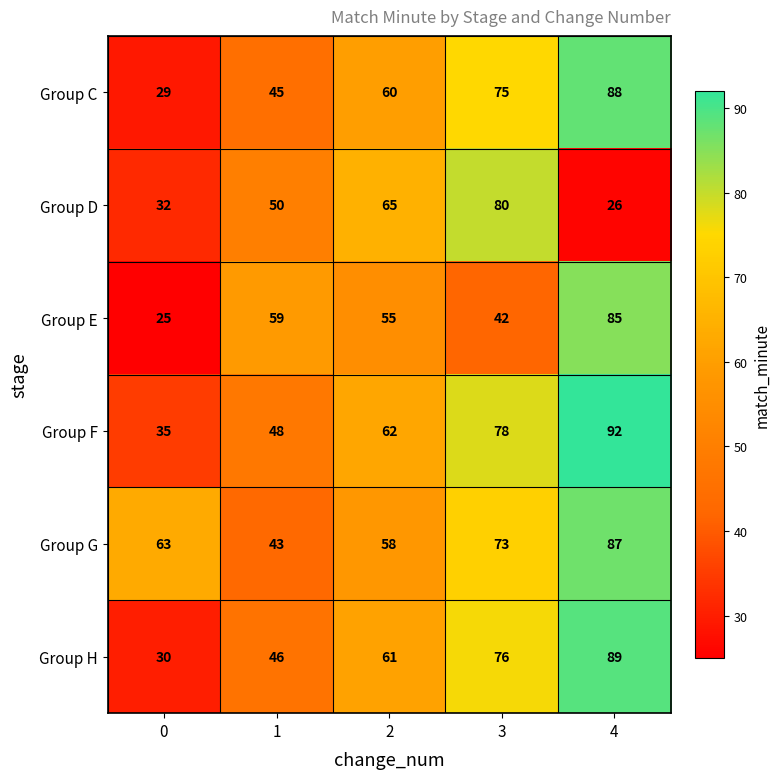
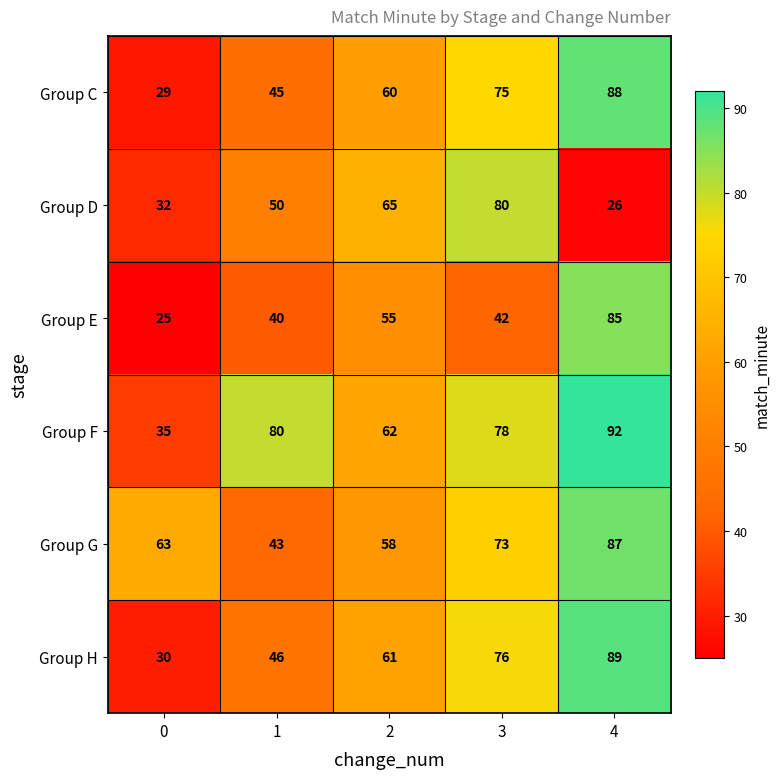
  {
    "Group C": {
      "0": 29,
      "1": 45,
      "2": 60,
      "3": 75,
      "4": 88
    },
    "Group D": {
      "0": 32,
      "1": 50,
      "2": 65,
      "3": 80,
      "4": 26
    },
    "Group E": {
      "0": 25,
-     "1": 59,
+     "1": 40,
      "2": 55,
      "3": 42,
      "4": 85
    },
    "Group F": {
      "0": 35,
-     "1": 48,
+     "1": 80,
      "2": 62,
      "3": 78,
      "4": 92
    },
    "Group G": {
      "0": 63,
      "1": 43,
      "2": 58,
      "3": 73,
      "4": 87
    },
    "Group H": {
      "0": 30,
      "1": 46,
      "2": 61,
      "3": 76,
      "4": 89
    }
  }
